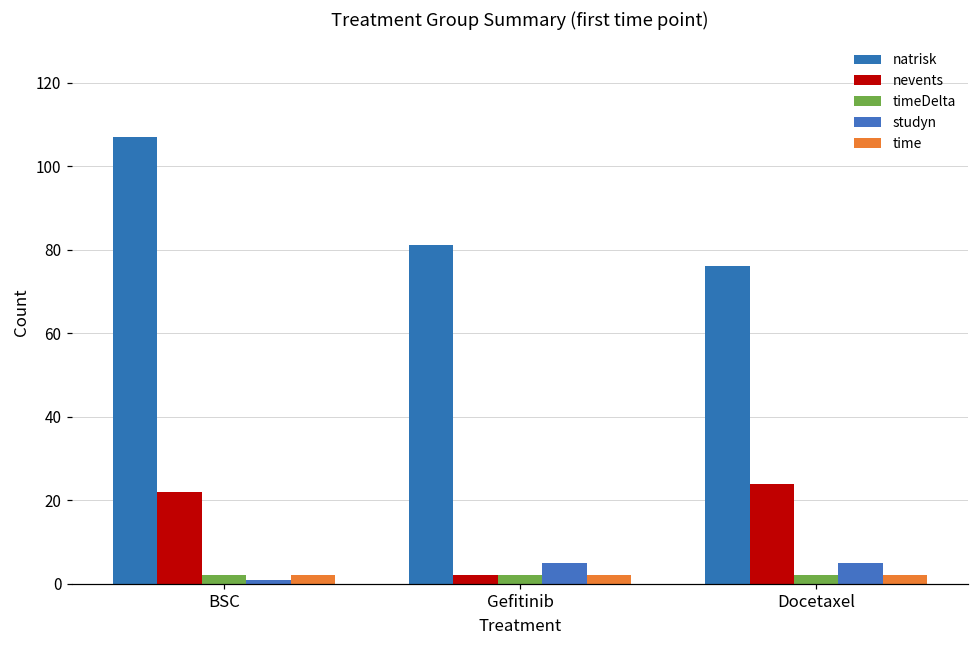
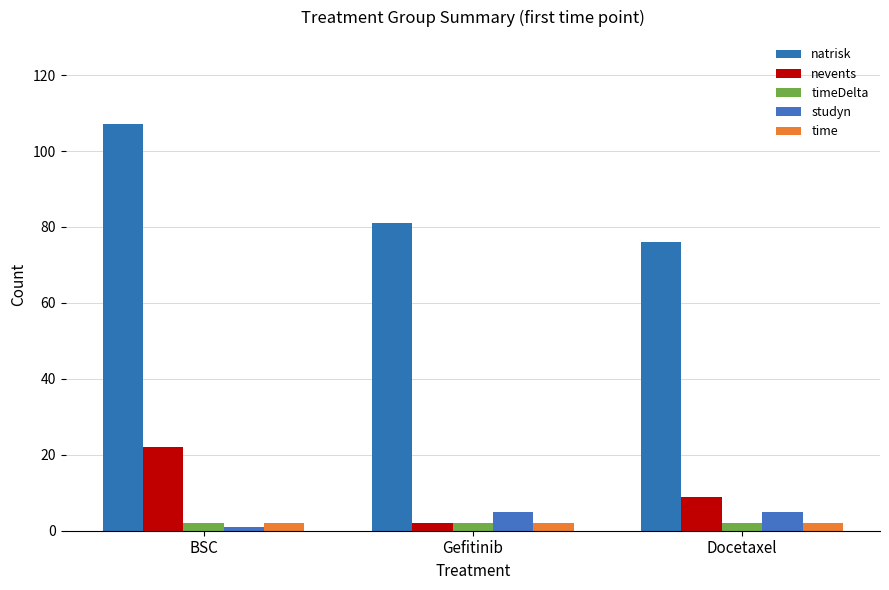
  {
    "nevents": {
      "BSC": 22,
      "Gefitinib": 2,
-     "Docetaxel": 24
+     "Docetaxel": 9
    },
    "timeDelta": {
      "BSC": 2,
      "Gefitinib": 2,
      "Docetaxel": 2
    },
    "time": {
      "BSC": 2,
      "Gefitinib": 2,
      "Docetaxel": 2
    }
  }
